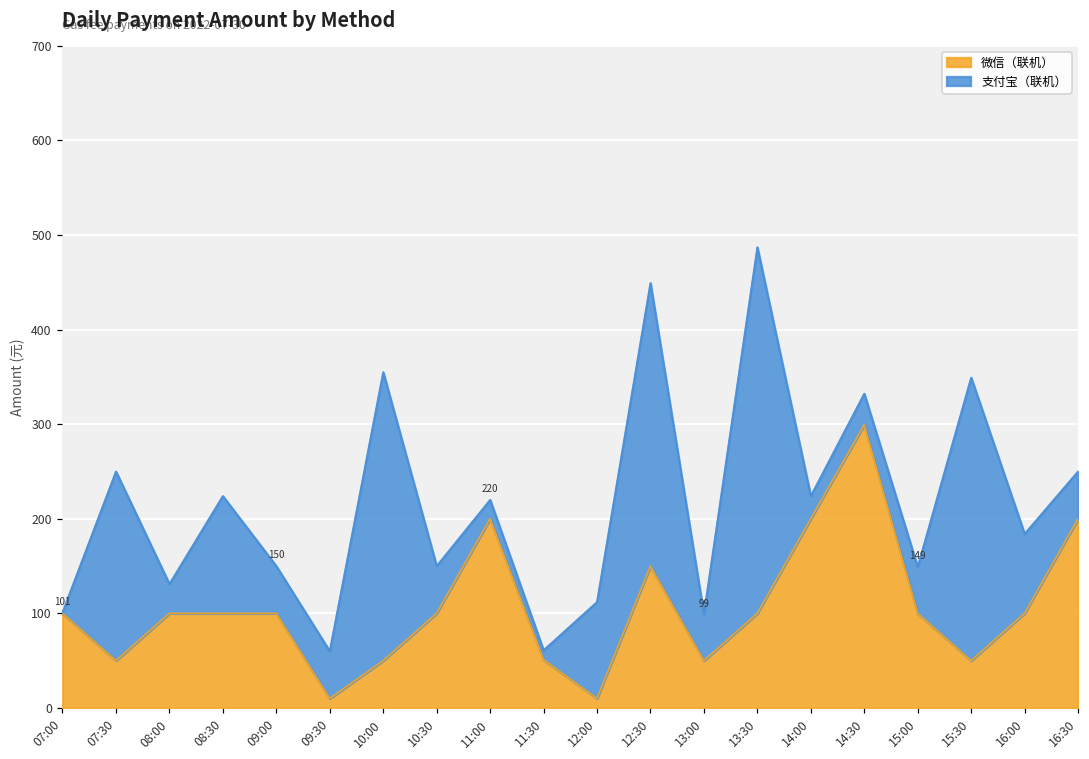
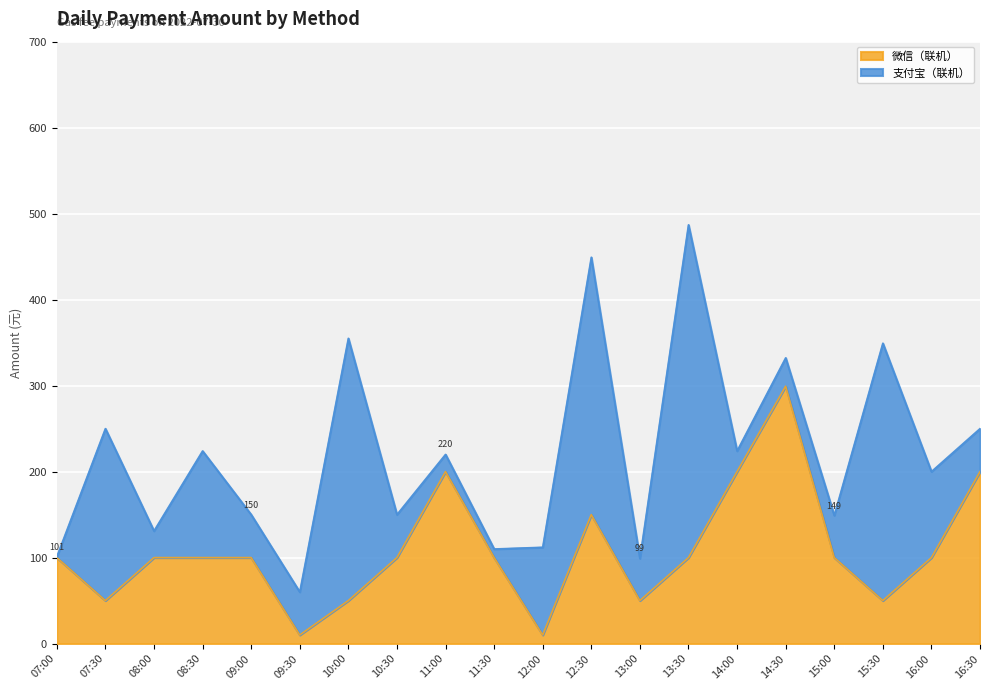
  {
    "微信（联机）": {
      "07:30": 50,
      "08:00": 100,
      "08:30": 100,
      "09:00": 100,
      "09:30": 10,
      "10:00": 50,
      "10:30": 100,
      "11:00": 200,
-     "11:30": 50,
+     "11:30": 100,
      "12:00": 10,
      "12:30": 150,
      "13:00": 50,
      "13:30": 100,
      "14:00": 200,
      "14:30": 300,
      "15:00": 100,
      "15:30": 50,
      "16:00": 100,
      "16:30": 200
    },
    "支付宝（联机）": {
      "07:30": 200,
      "08:00": 30,
      "08:30": 120,
      "09:30": 50,
      "10:00": 310,
      "10:30": 50,
      "11:30": 10,
      "12:00": 100,
      "12:30": 300,
      "13:30": 390,
      "14:00": 20,
      "14:30": 30,
      "15:30": 300,
-     "16:00": 80,
+     "16:00": 100,
      "16:30": 50
    }
  }
